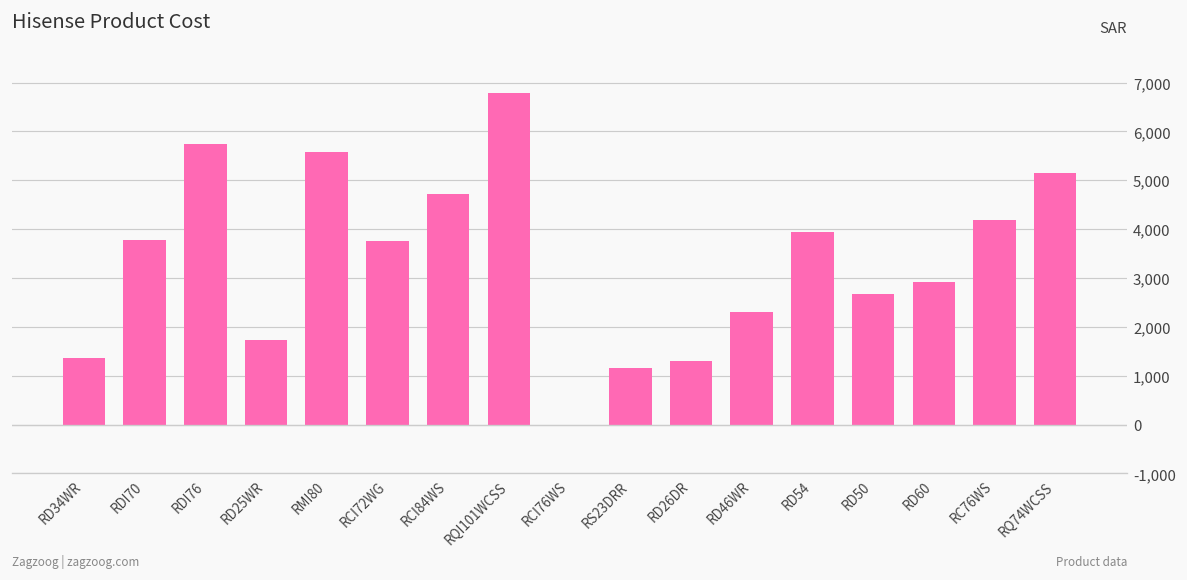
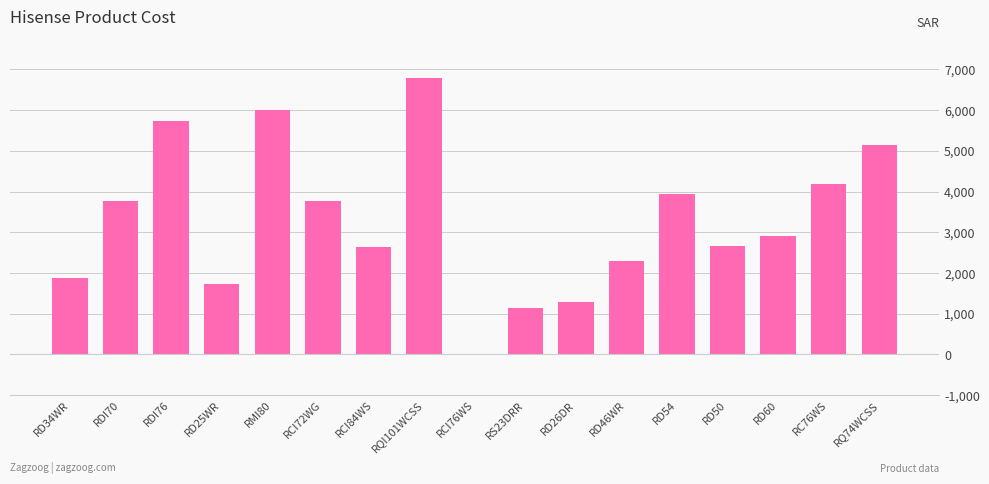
  {
-   "RD34WR": "1,400",
+   "RD34WR": "1,900",
    "RDI70": "3,800",
    "RDI76": "5,700",
    "RD25WR": "1,700",
-   "RMI80": "5,600",
+   "RMI80": "6,000",
    "RCI72WG": "3,800",
-   "RCI84WS": "4,700",
+   "RCI84WS": "2,600",
    "RQI101WCSS": "6,800",
    "RCI76WS": "0",
    "RS23DRR": "1,200",
    "RD26DR": "1,300",
    "RD46WR": "2,300",
    "RD54": "3,900",
    "RD50": "2,700",
    "RD60": "2,900",
    "RC76WS": "4,200",
    "RQ74WCSS": "5,200"
  }
